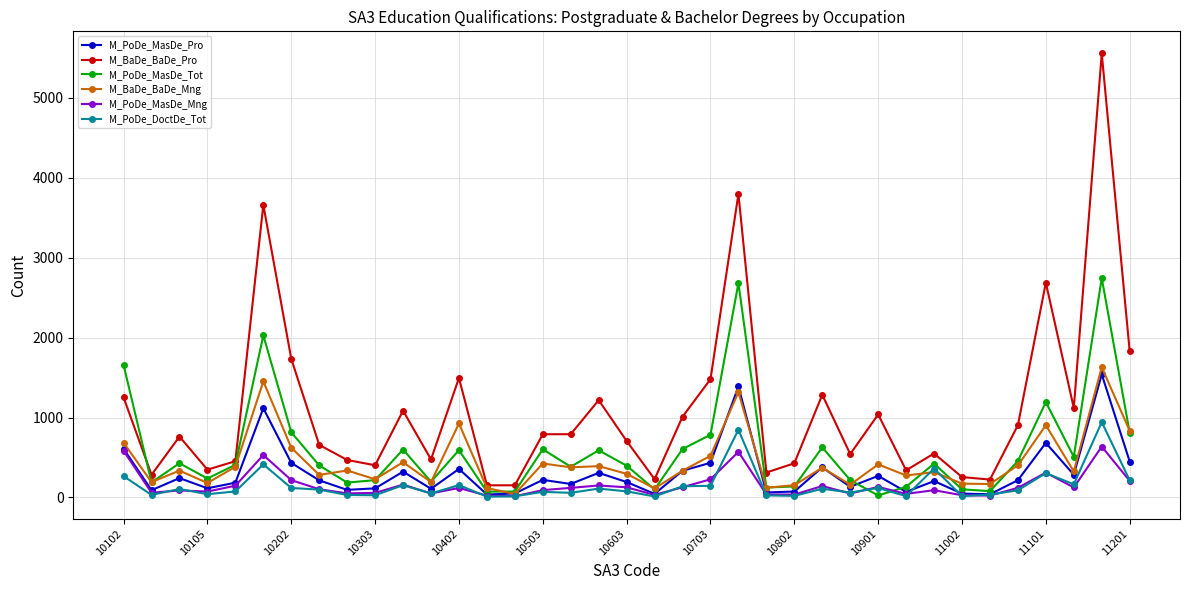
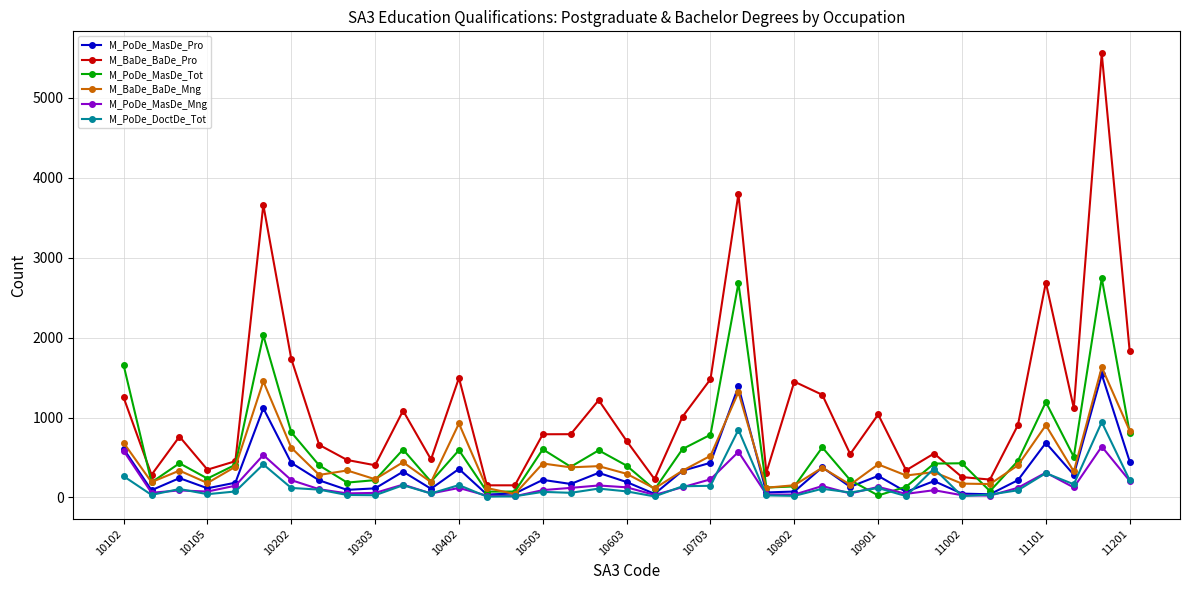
  {
    "M_PoDe_MasDe_Pro": {
      "10105": 100,
      "10202": 400,
      "10303": 100,
      "10402": 400,
      "10503": 200,
      "10603": 200,
      "10703": 400,
      "10802": 100,
      "10901": 300,
      "11101": 700,
      "11201": 500
    },
    "M_BaDe_BaDe_Pro": {
      "10102": 1300,
      "10105": 300,
      "10202": 1700,
      "10303": 400,
      "10402": 1500,
      "10503": 800,
      "10603": 700,
      "10703": 1500,
-     "10802": 400,
+     "10802": 1500,
      "10901": 1000,
      "11002": 300,
      "11101": 2700,
      "11201": 1800
    },
    "M_PoDe_MasDe_Tot": {
      "10102": 1700,
      "10105": 200,
      "10202": 800,
      "10402": 600,
      "10503": 600,
      "10603": 400,
      "10703": 800,
      "10901": 0,
-     "11002": 100,
+     "11002": 400,
      "11101": 1200
    },
    "M_BaDe_BaDe_Mng": {
      "10102": 700,
      "10105": 200,
      "10202": 600,
      "10402": 900,
      "10503": 400,
      "10603": 300,
      "10703": 500,
      "10901": 400,
      "11002": 200,
      "11101": 900
    },
    "M_PoDe_MasDe_Mng": {
      "10105": 100,
      "10202": 200,
      "10402": 100,
      "10603": 100,
      "10703": 200
    },
    "M_PoDe_DoctDe_Tot": {
      "10102": 300,
      "10105": 0,
      "10202": 100,
      "10402": 200,
      "10603": 100,
      "10703": 100
    }
  }
